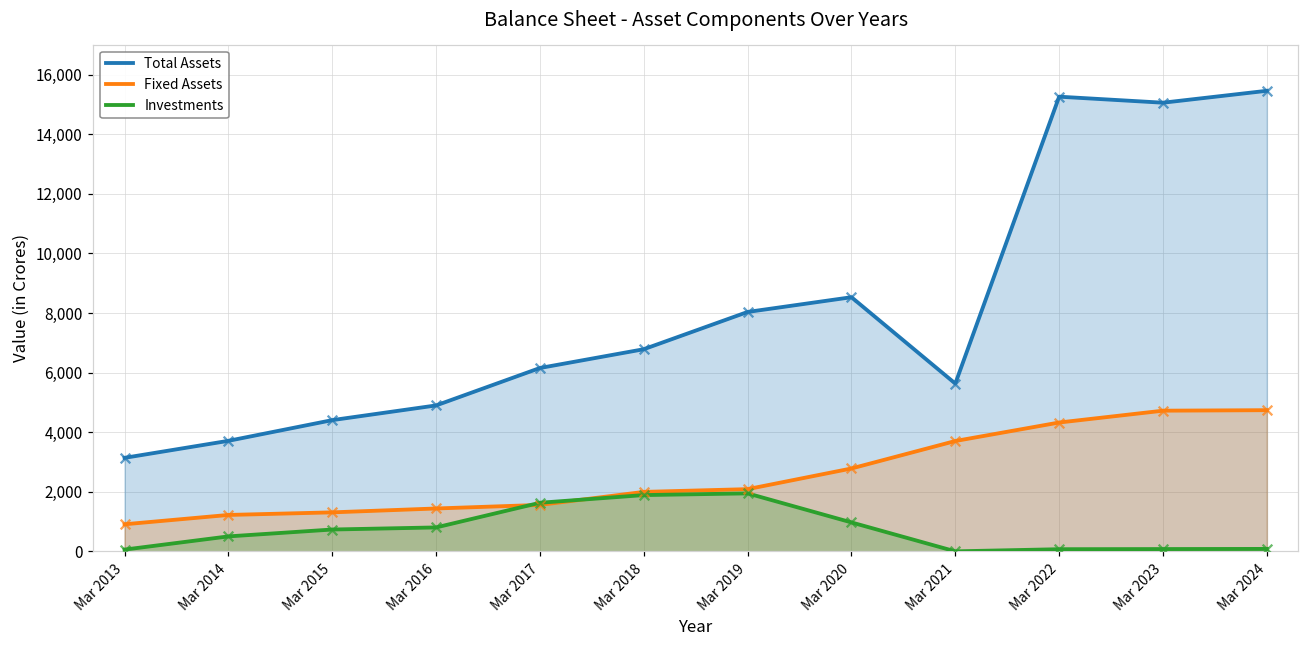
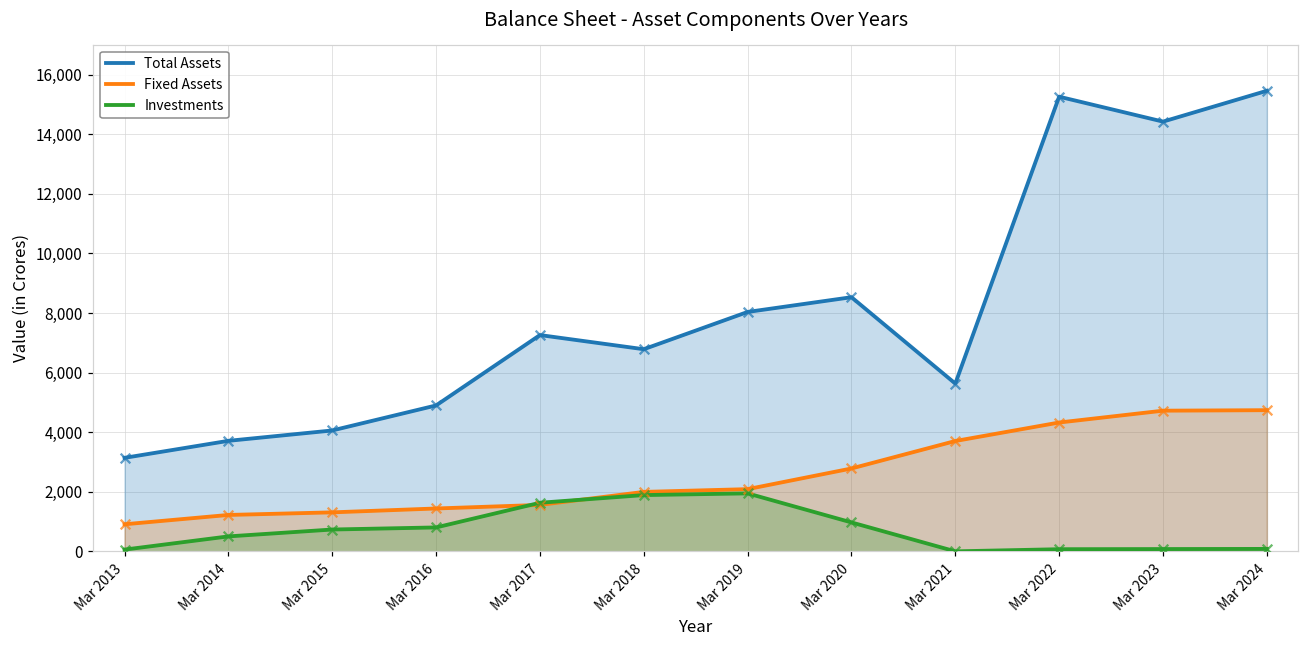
  {
    "Total Assets": {
      "Mar 2013": "3,100",
      "Mar 2014": "3,700",
-     "Mar 2015": "4,400",
+     "Mar 2015": "4,100",
      "Mar 2016": "4,900",
-     "Mar 2017": "6,200",
+     "Mar 2017": "7,300",
      "Mar 2018": "6,800",
      "Mar 2019": "8,000",
      "Mar 2020": "8,500",
      "Mar 2021": "5,600",
      "Mar 2022": "15,300",
-     "Mar 2023": "15,100",
+     "Mar 2023": "14,400",
      "Mar 2024": "15,500"
    },
    "Fixed Assets": {
      "Mar 2013": "900",
      "Mar 2014": "1,200",
      "Mar 2015": "1,300",
      "Mar 2016": "1,400",
      "Mar 2018": "2,000",
      "Mar 2019": "2,100",
      "Mar 2020": "2,800",
      "Mar 2021": "3,700",
      "Mar 2022": "4,300",
      "Mar 2023": "4,700",
      "Mar 2024": "4,700"
    },
    "Investments": {
      "Mar 2013": "100",
      "Mar 2014": "500",
      "Mar 2015": "700",
      "Mar 2016": "800",
      "Mar 2018": "1,900",
      "Mar 2019": "1,900",
      "Mar 2020": "1,000",
      "Mar 2021": "0",
      "Mar 2022": "100",
      "Mar 2023": "100",
      "Mar 2024": "100"
    }
  }
